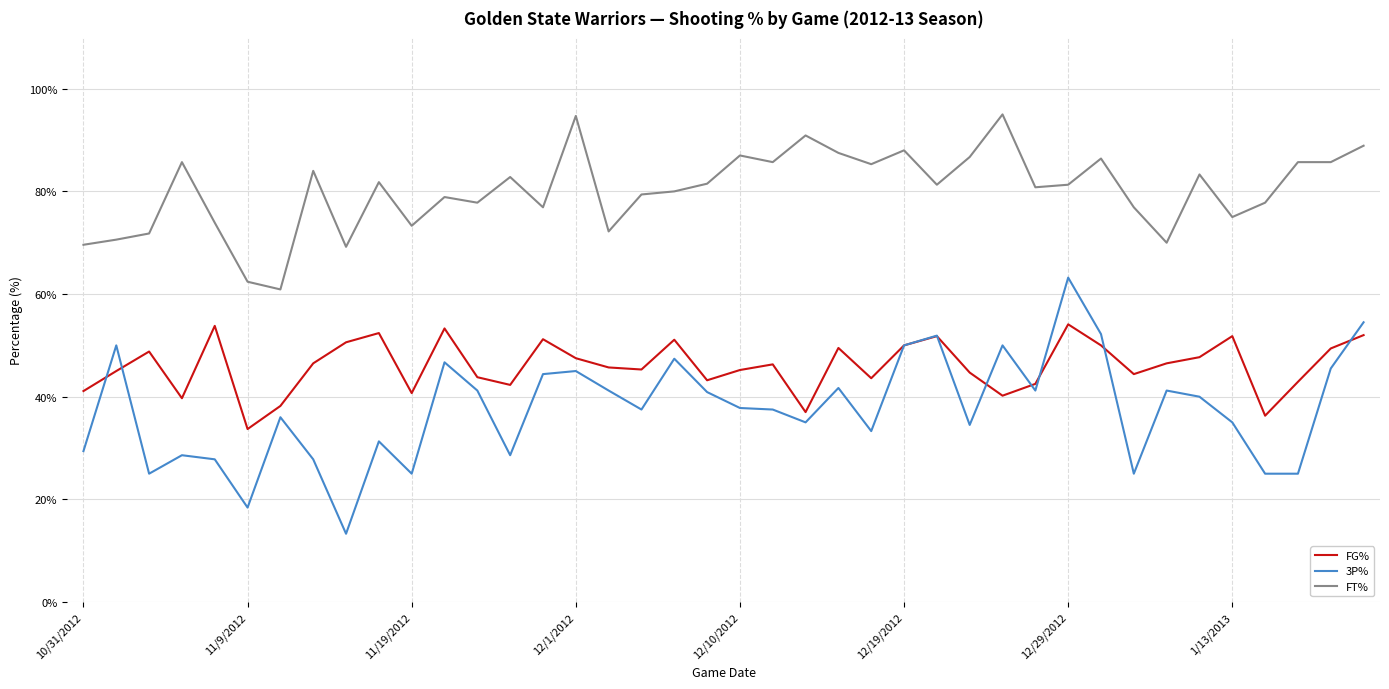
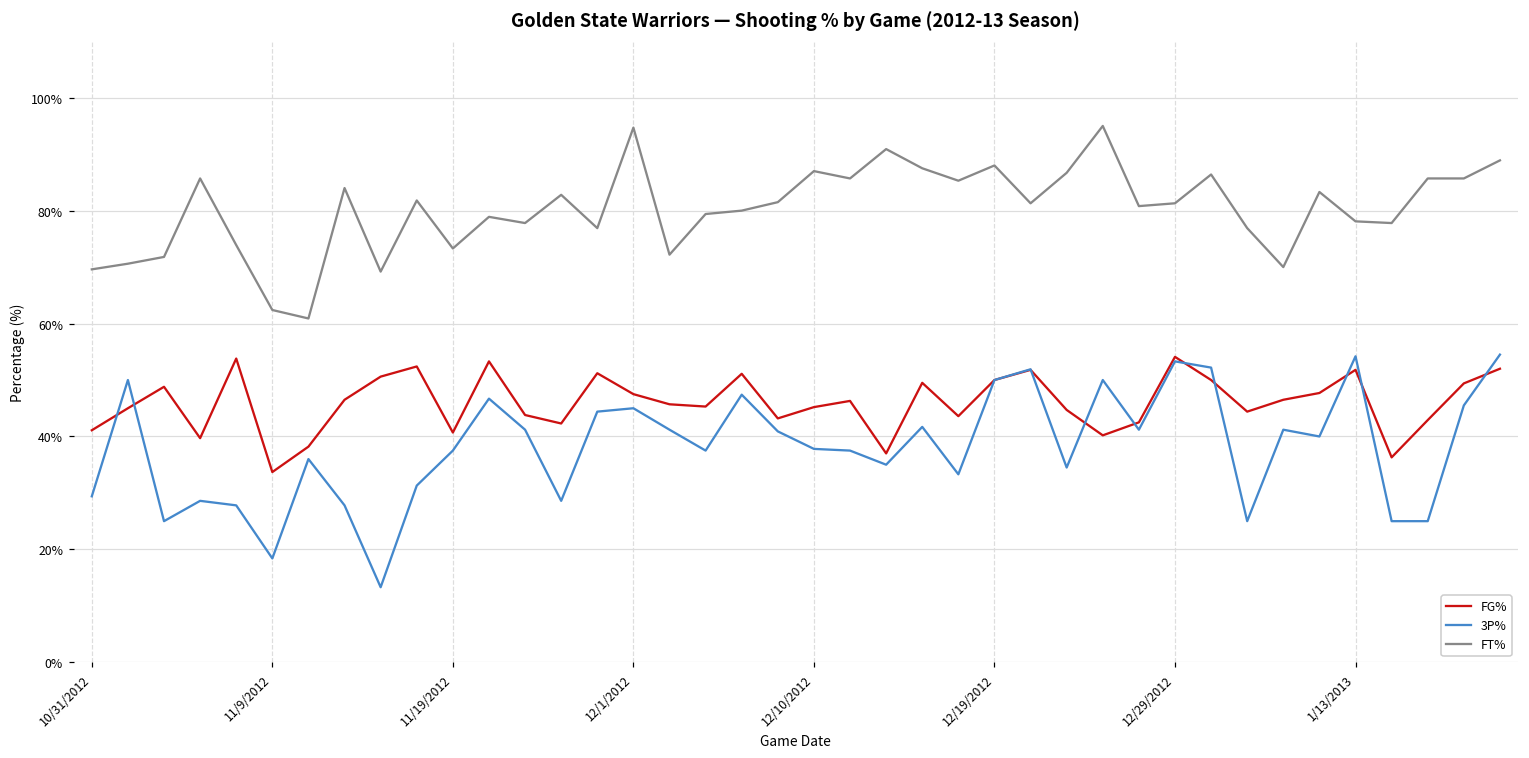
  {
    "FG%": {
      "10/31/2012": "41%",
      "11/9/2012": "34%",
      "11/19/2012": "41%",
      "12/1/2012": "48%",
      "12/10/2012": "45%",
      "12/29/2012": "54%",
      "1/13/2013": "52%"
    },
    "3P%": {
      "10/31/2012": "29%",
      "11/9/2012": "18%",
-     "11/19/2012": "25%",
+     "11/19/2012": "38%",
      "12/1/2012": "45%",
      "12/10/2012": "38%",
-     "12/29/2012": "63%",
-     "1/13/2013": "35%"
+     "12/29/2012": "53%",
+     "1/13/2013": "54%"
    },
    "FT%": {
      "10/31/2012": "70%",
      "11/9/2012": "62%",
      "11/19/2012": "73%",
      "12/1/2012": "95%",
      "12/10/2012": "87%",
      "12/19/2012": "88%",
      "12/29/2012": "81%",
-     "1/13/2013": "75%"
+     "1/13/2013": "78%"
    }
  }
